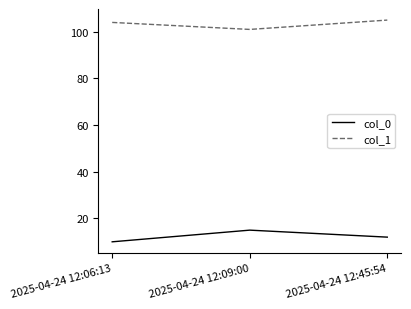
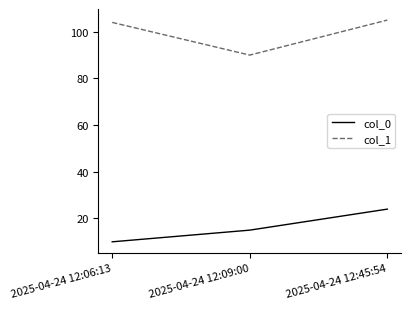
  {
    "col_0": {
      "2025-04-24 12:06:13": 10,
      "2025-04-24 12:09:00": 15,
-     "2025-04-24 12:45:54": 12
+     "2025-04-24 12:45:54": 24
    },
    "col_1": {
      "2025-04-24 12:06:13": 104,
-     "2025-04-24 12:09:00": 101,
+     "2025-04-24 12:09:00": 90,
      "2025-04-24 12:45:54": 105
    }
  }
